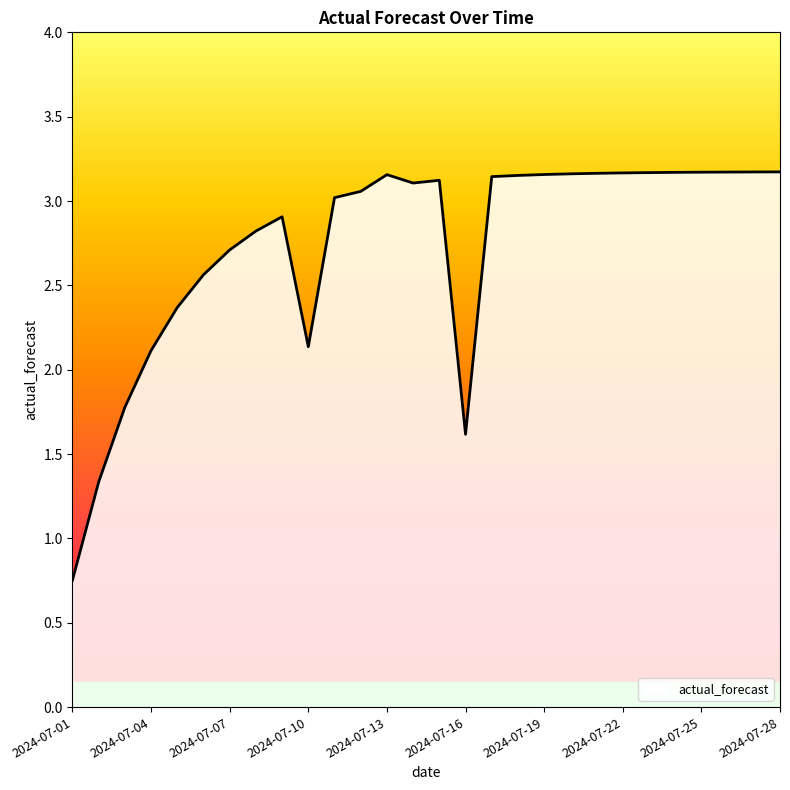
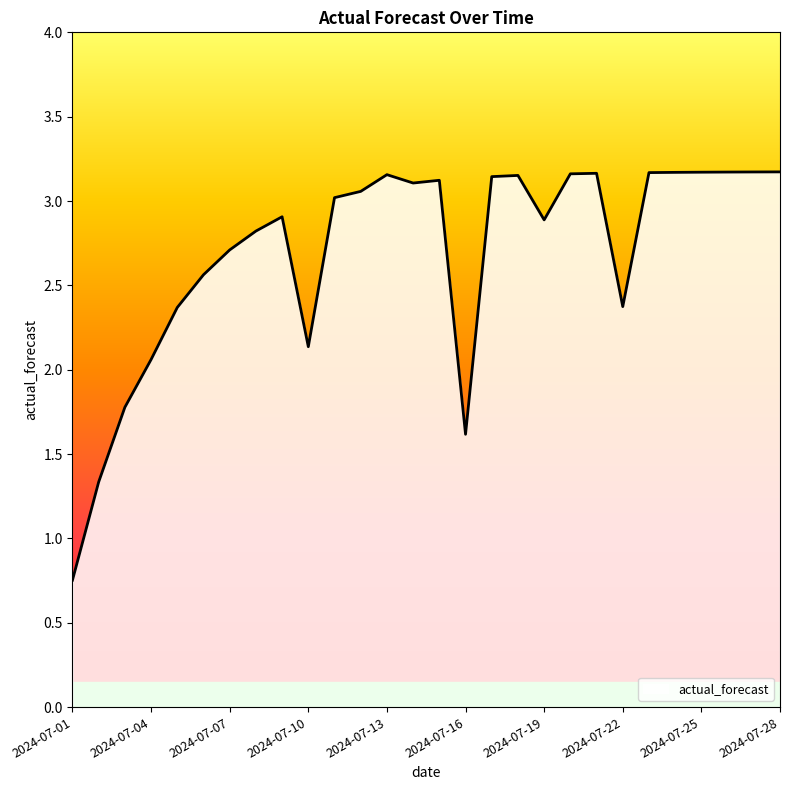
  {
    "2024-07-01": 0.75,
-   "2024-07-04": 2.11,
+   "2024-07-04": 2.06,
    "2024-07-07": 2.71,
    "2024-07-10": 2.14,
    "2024-07-13": 3.16,
    "2024-07-16": 1.62,
-   "2024-07-19": 3.16,
-   "2024-07-22": 3.17,
+   "2024-07-19": 2.89,
+   "2024-07-22": 2.37,
    "2024-07-25": 3.17,
    "2024-07-28": 3.17
  }
